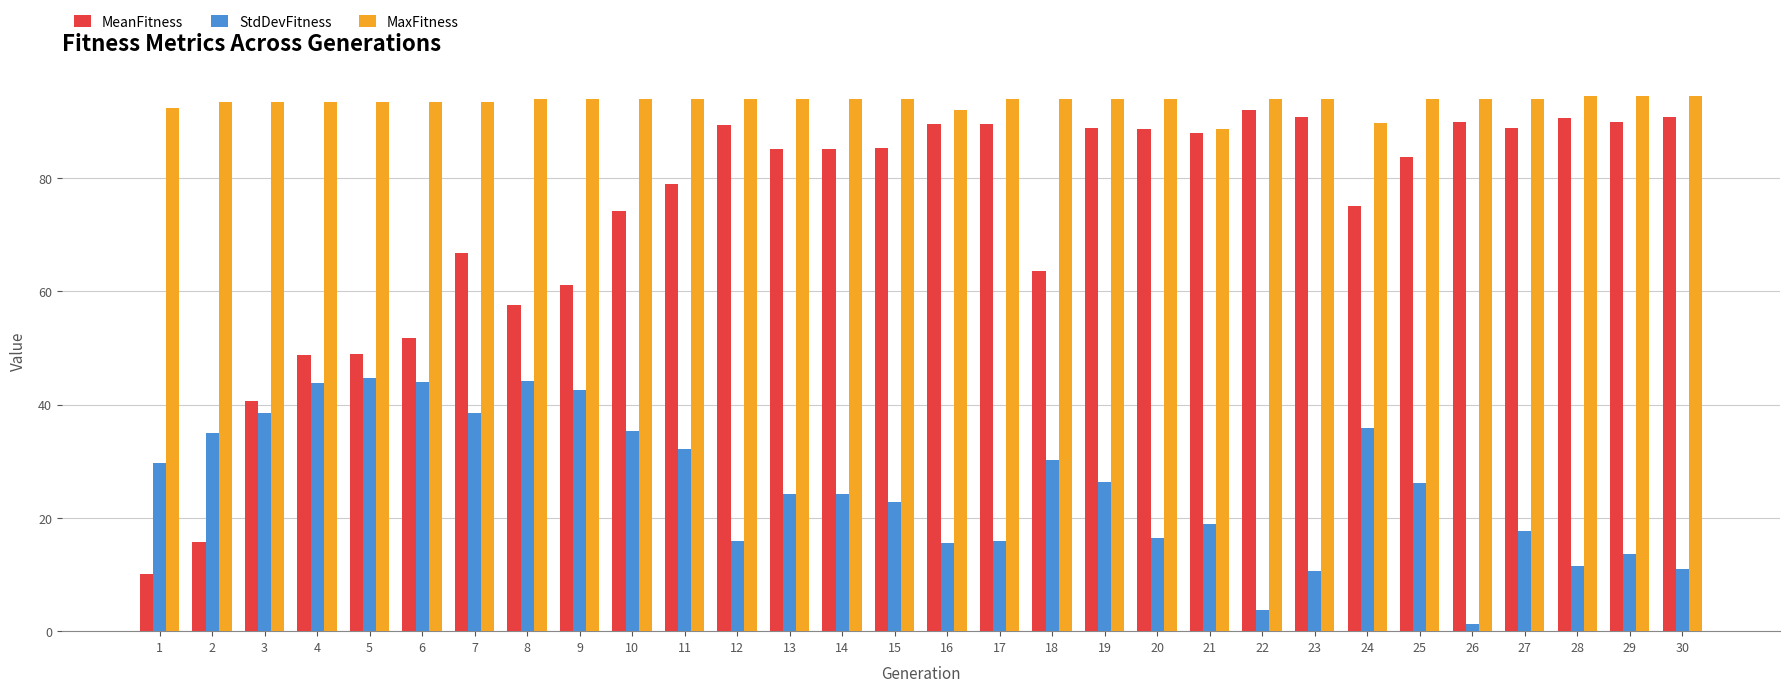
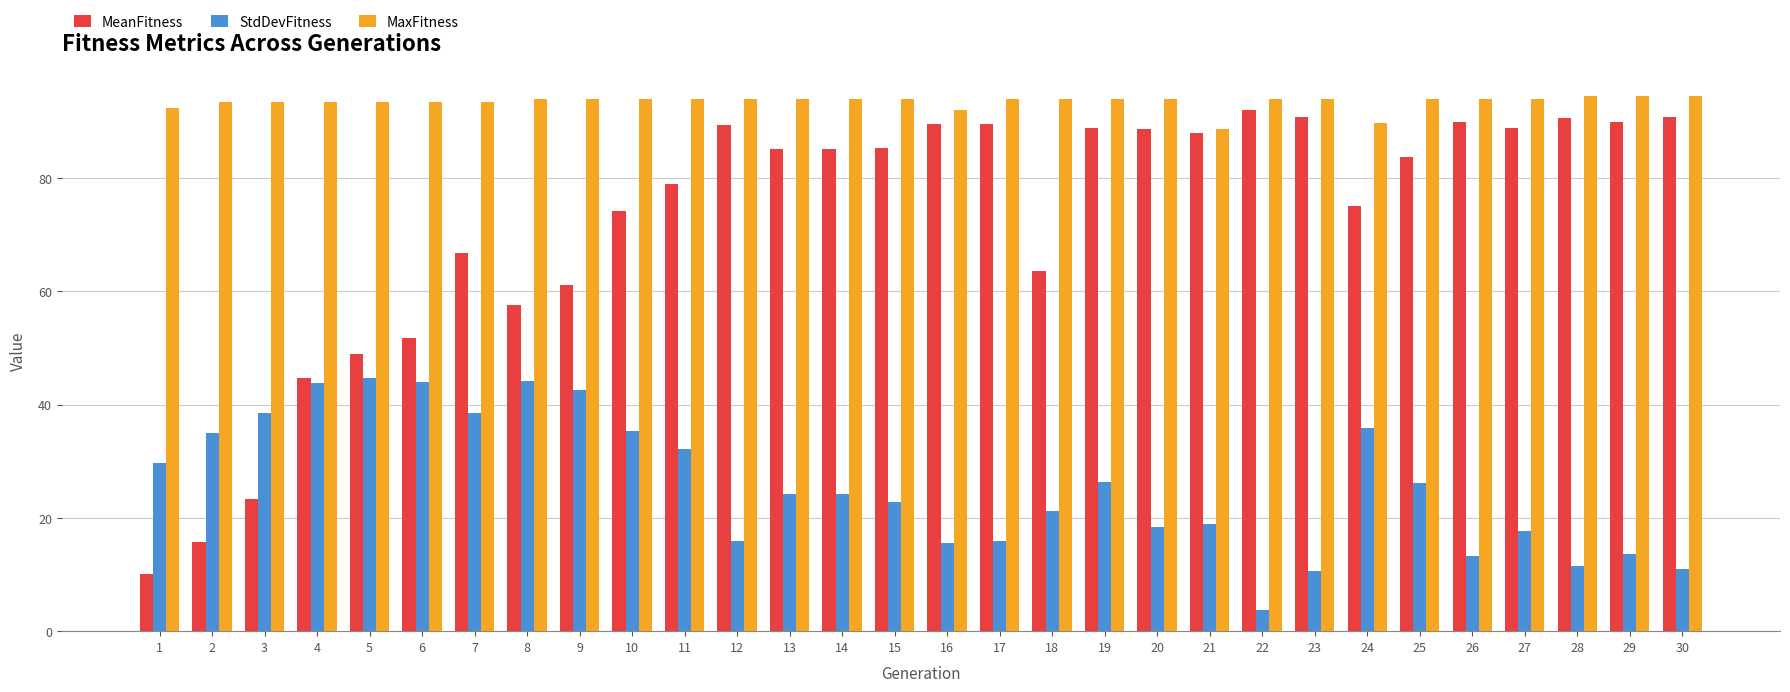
  {
    "MeanFitness": {
      "1": 10,
      "2": 16,
-     "3": 41,
-     "4": 49,
+     "3": 23,
+     "4": 45,
      "5": 49,
      "6": 52,
      "7": 67,
      "8": 58,
      "9": 61,
      "10": 74,
      "11": 79,
      "12": 89,
      "13": 85,
      "14": 85,
      "15": 85,
      "16": 90,
      "17": 89,
      "18": 64,
      "19": 89,
      "20": 89,
      "21": 88,
      "22": 92,
      "23": 91,
      "24": 75,
      "25": 84,
      "26": 90,
      "27": 89,
      "28": 91,
      "29": 90,
      "30": 91
    },
    "StdDevFitness": {
      "1": 30,
      "2": 35,
      "3": 38,
      "4": 44,
      "5": 45,
      "6": 44,
      "7": 39,
      "8": 44,
      "9": 42,
      "10": 35,
      "11": 32,
      "12": 16,
      "13": 24,
      "14": 24,
      "15": 23,
      "16": 16,
      "17": 16,
-     "18": 30,
+     "18": 21,
      "19": 26,
-     "20": 16,
+     "20": 18,
      "21": 19,
      "22": 4,
      "23": 11,
      "24": 36,
      "25": 26,
-     "26": 1,
+     "26": 13,
      "27": 18,
      "28": 11,
      "29": 14,
      "30": 11
    },
    "MaxFitness": {
      "1": 92,
      "2": 93,
      "3": 93,
      "4": 93,
      "5": 93,
      "6": 93,
      "7": 93,
      "8": 94,
      "9": 94,
      "10": 94,
      "11": 94,
      "12": 94,
      "13": 94,
      "14": 94,
      "15": 94,
      "16": 92,
      "17": 94,
      "18": 94,
      "19": 94,
      "20": 94,
      "21": 89,
      "22": 94,
      "23": 94,
      "24": 90,
      "25": 94,
      "26": 94,
      "27": 94,
      "28": 94,
      "29": 94,
      "30": 94
    }
  }
